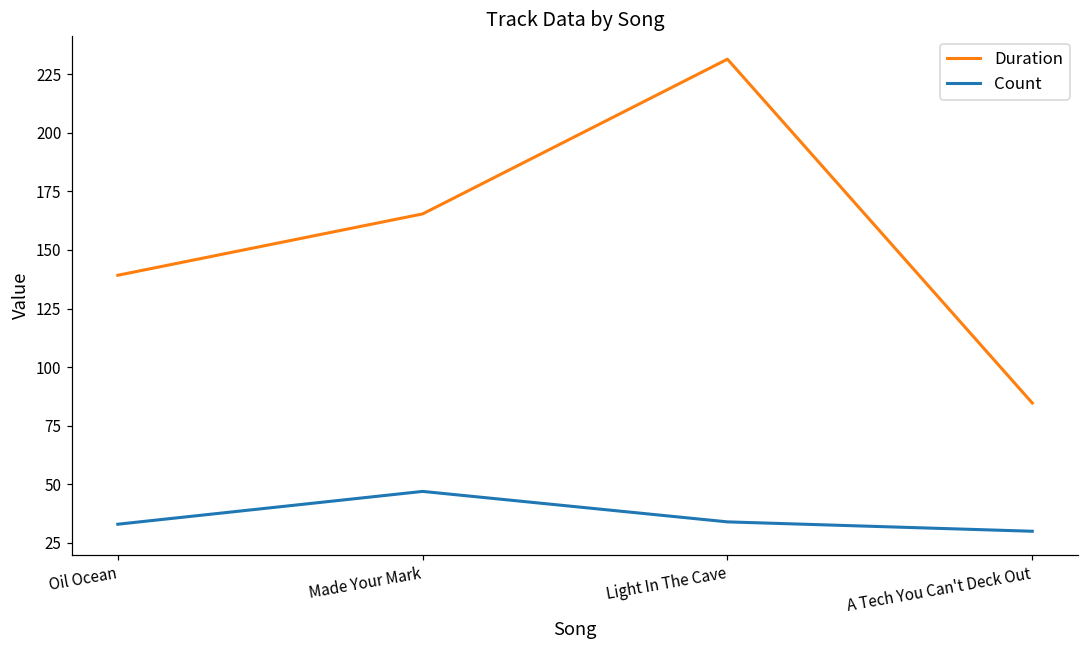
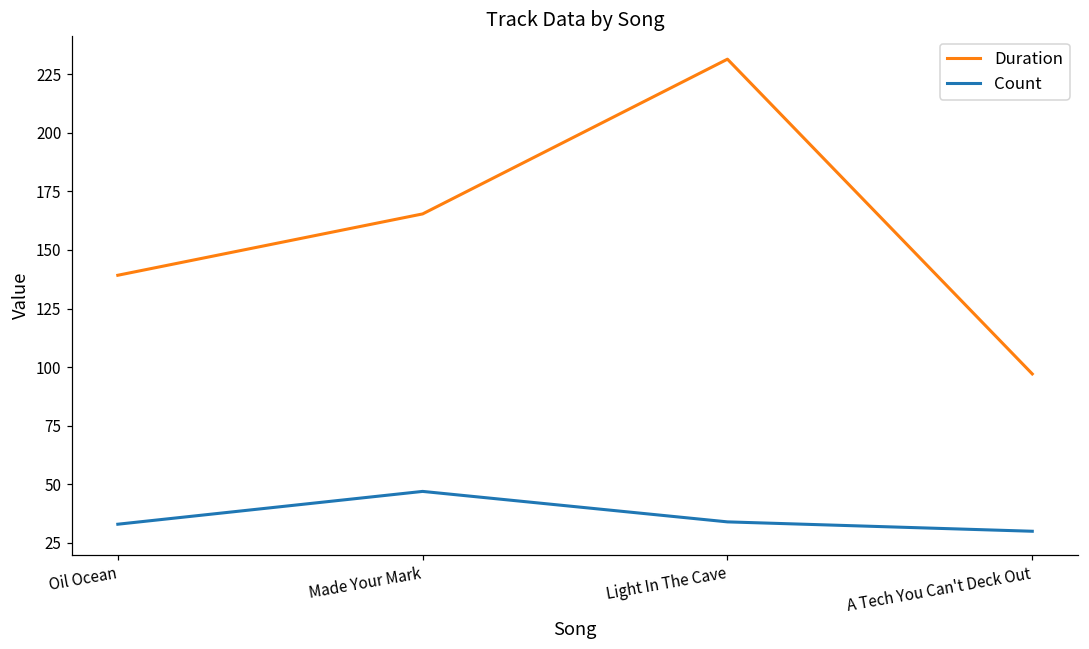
  {
    "Duration": {
      "Oil Ocean": 139,
      "Made Your Mark": 165,
      "Light In The Cave": 231,
-     "A Tech You Can't Deck Out": 85
+     "A Tech You Can't Deck Out": 97
    },
    "Count": {
      "Oil Ocean": 33,
      "Made Your Mark": 47,
      "Light In The Cave": 34,
      "A Tech You Can't Deck Out": 30
    }
  }
